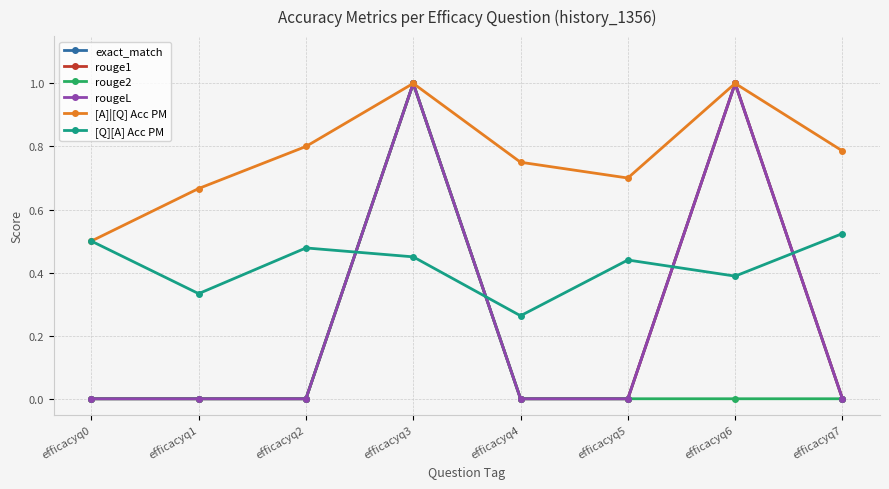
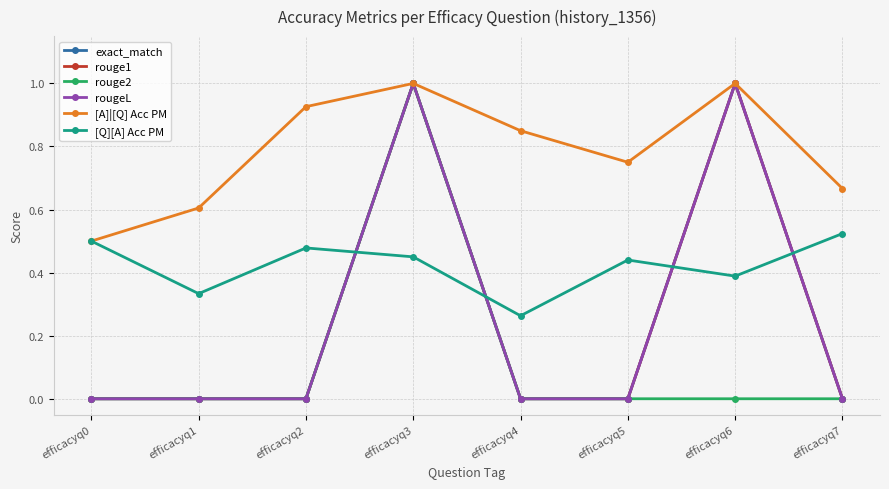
  {
    "[A]|[Q] Acc PM": {
-     "efficacyq1": 0.67,
-     "efficacyq2": 0.80,
-     "efficacyq4": 0.75,
-     "efficacyq5": 0.70,
-     "efficacyq7": 0.79
+     "efficacyq1": 0.60,
+     "efficacyq2": 0.93,
+     "efficacyq4": 0.85,
+     "efficacyq5": 0.75,
+     "efficacyq7": 0.67
    }
  }
